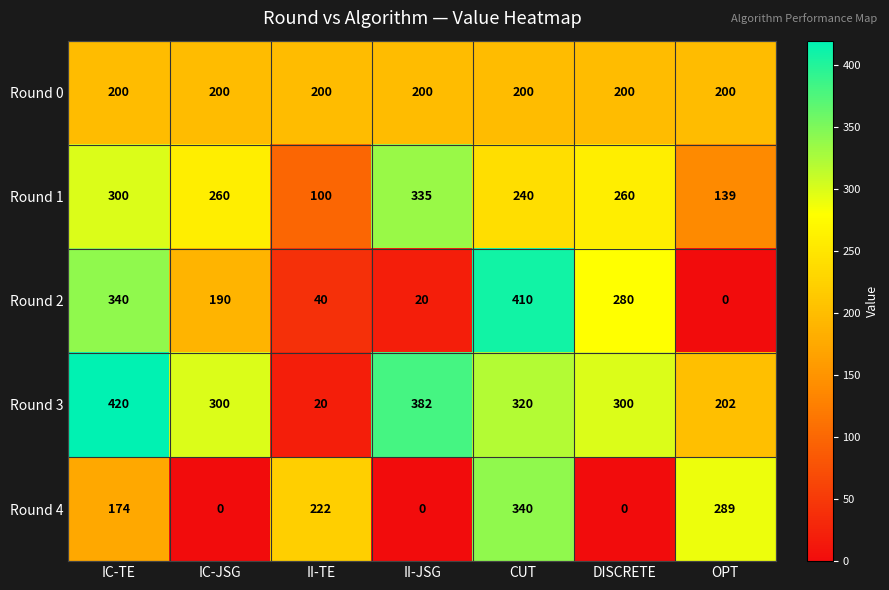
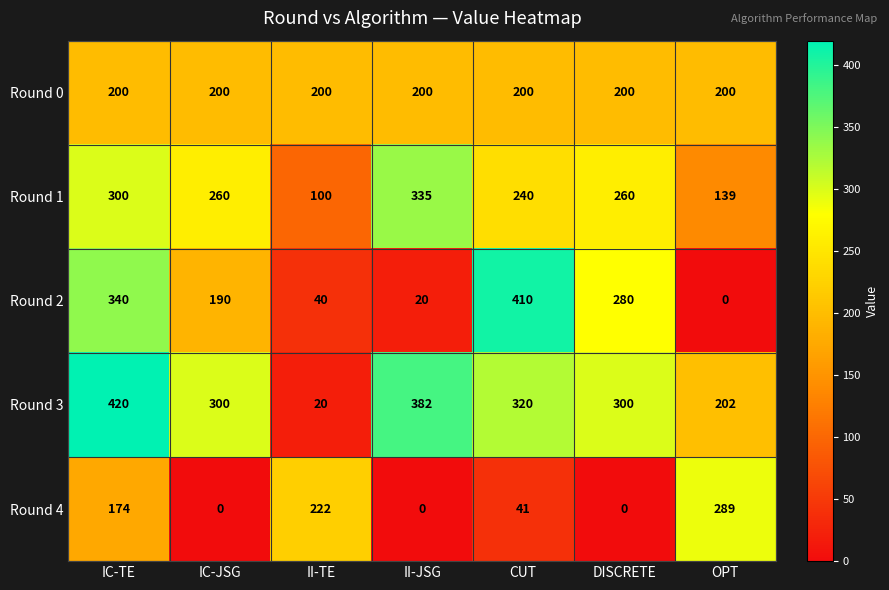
  {
    "Round 0": {
      "IC-TE": 200,
      "IC-JSG": 200,
      "II-TE": 200,
      "II-JSG": 200,
      "CUT": 200,
      "DISCRETE": 200,
      "OPT": 200
    },
    "Round 1": {
      "IC-TE": 300,
      "IC-JSG": 260,
      "II-TE": 100,
      "II-JSG": 335,
      "CUT": 240,
      "DISCRETE": 260,
      "OPT": 139
    },
    "Round 2": {
      "IC-TE": 340,
      "IC-JSG": 190,
      "II-TE": 40,
      "II-JSG": 20,
      "CUT": 410,
      "DISCRETE": 280,
      "OPT": 0
    },
    "Round 3": {
      "IC-TE": 420,
      "IC-JSG": 300,
      "II-TE": 20,
      "II-JSG": 382,
      "CUT": 320,
      "DISCRETE": 300,
      "OPT": 202
    },
    "Round 4": {
      "IC-TE": 174,
      "IC-JSG": 0,
      "II-TE": 222,
      "II-JSG": 0,
-     "CUT": 340,
+     "CUT": 41,
      "DISCRETE": 0,
      "OPT": 289
    }
  }
